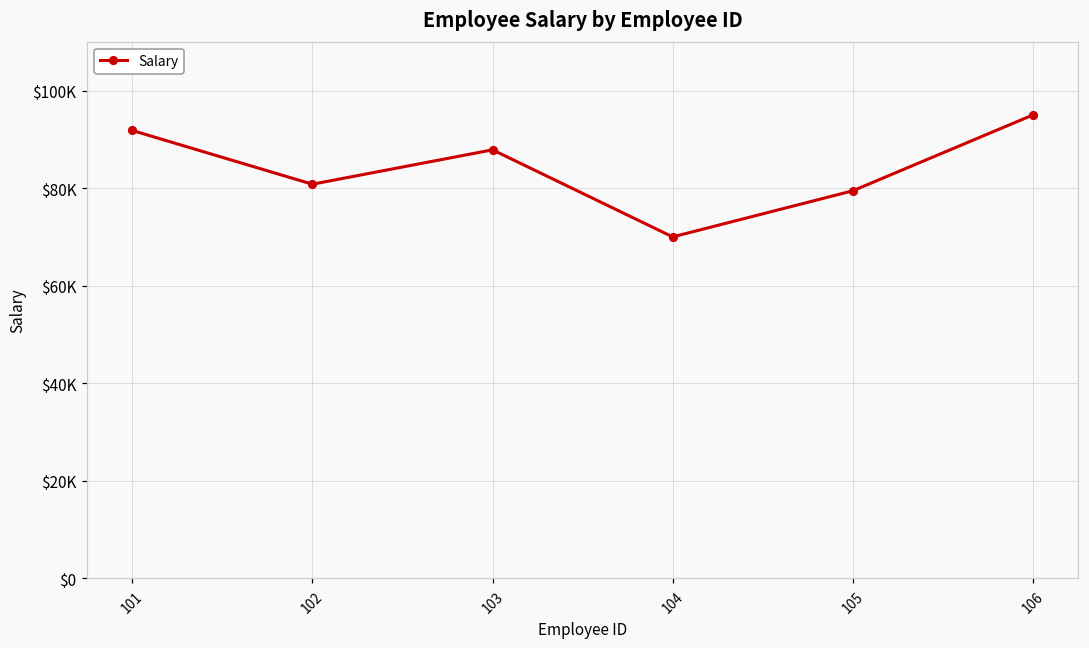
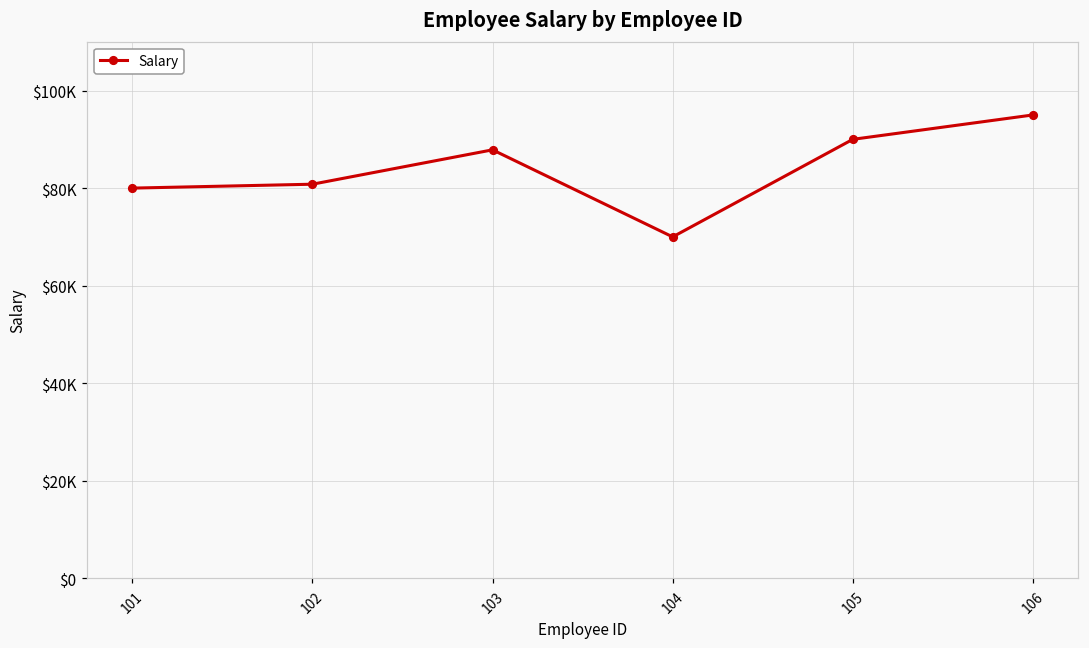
  {
-   "101": "$92000",
+   "101": "$80000",
    "102": "$81000",
    "103": "$88000",
    "104": "$70000",
-   "105": "$79000",
+   "105": "$90000",
    "106": "$95000"
  }
